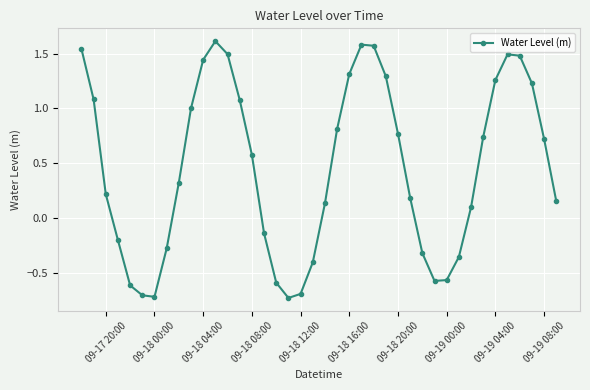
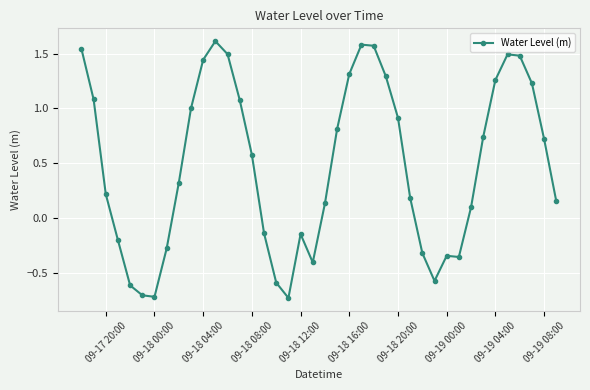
  {
    "09-17 20:00": 0.22,
    "09-18 00:00": -0.72,
    "09-18 04:00": 1.44,
    "09-18 08:00": 0.58,
-   "09-18 12:00": -0.69,
+   "09-18 12:00": -0.14,
    "09-18 16:00": 1.31,
-   "09-18 20:00": 0.77,
-   "09-19 00:00": -0.56,
+   "09-18 20:00": 0.92,
+   "09-19 00:00": -0.34,
    "09-19 04:00": 1.26,
    "09-19 08:00": 0.72
  }
